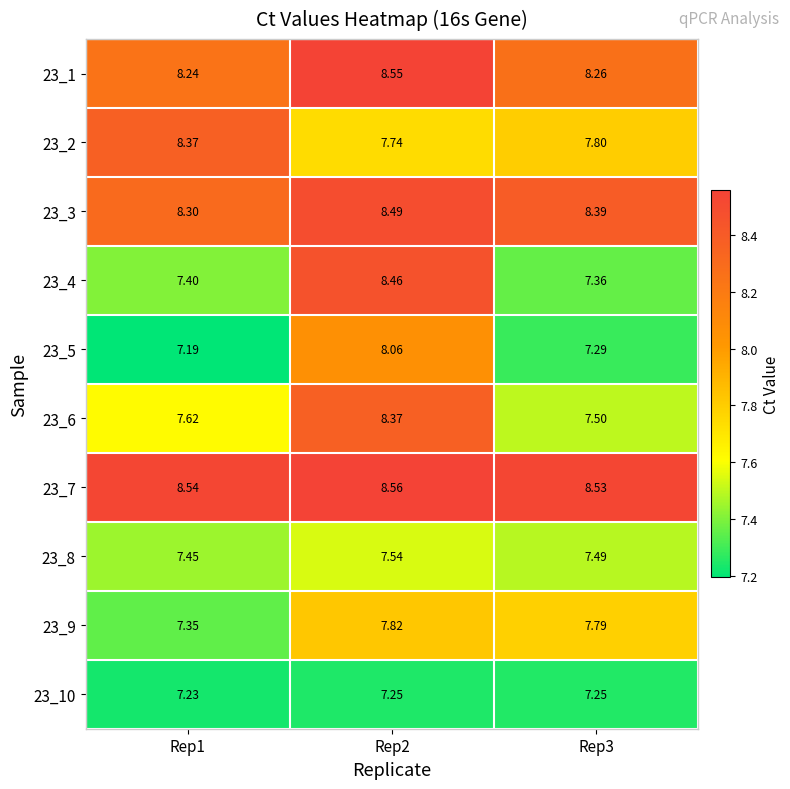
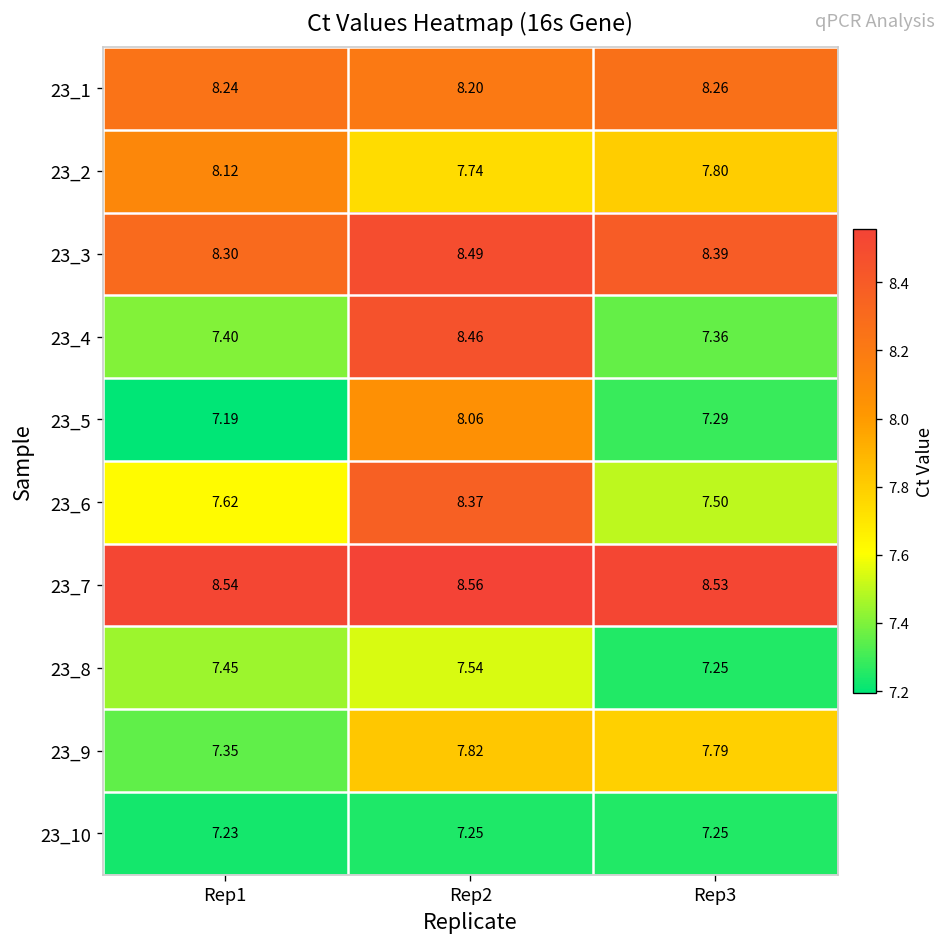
  {
    "23_1": {
      "Rep1": 8.24,
-     "Rep2": 8.55,
+     "Rep2": 8.20,
      "Rep3": 8.26
    },
    "23_2": {
-     "Rep1": 8.37,
+     "Rep1": 8.12,
      "Rep2": 7.74,
      "Rep3": 7.80
    },
    "23_3": {
      "Rep1": 8.30,
      "Rep2": 8.49,
      "Rep3": 8.39
    },
    "23_4": {
      "Rep1": 7.40,
      "Rep2": 8.46,
      "Rep3": 7.36
    },
    "23_5": {
      "Rep1": 7.19,
      "Rep2": 8.06,
      "Rep3": 7.29
    },
    "23_6": {
      "Rep1": 7.62,
      "Rep2": 8.37,
      "Rep3": 7.50
    },
    "23_7": {
      "Rep1": 8.54,
      "Rep2": 8.56,
      "Rep3": 8.53
    },
    "23_8": {
      "Rep1": 7.45,
      "Rep2": 7.54,
-     "Rep3": 7.49
+     "Rep3": 7.25
    },
    "23_9": {
      "Rep1": 7.35,
      "Rep2": 7.82,
      "Rep3": 7.79
    },
    "23_10": {
      "Rep1": 7.23,
      "Rep2": 7.25,
      "Rep3": 7.25
    }
  }
